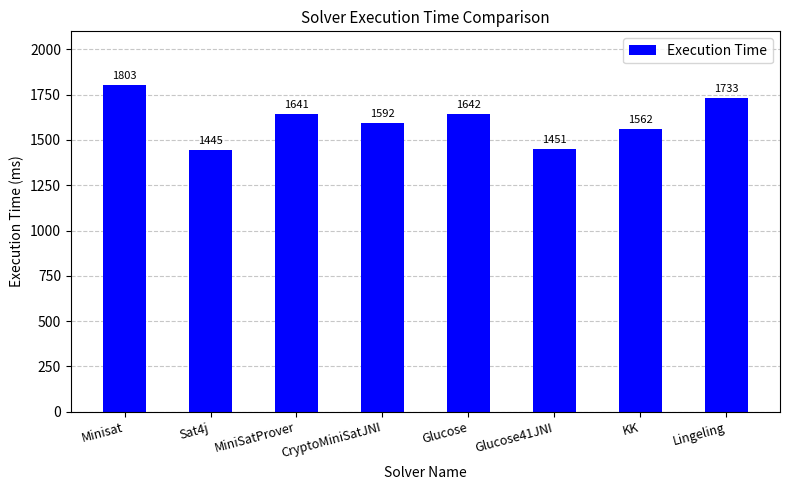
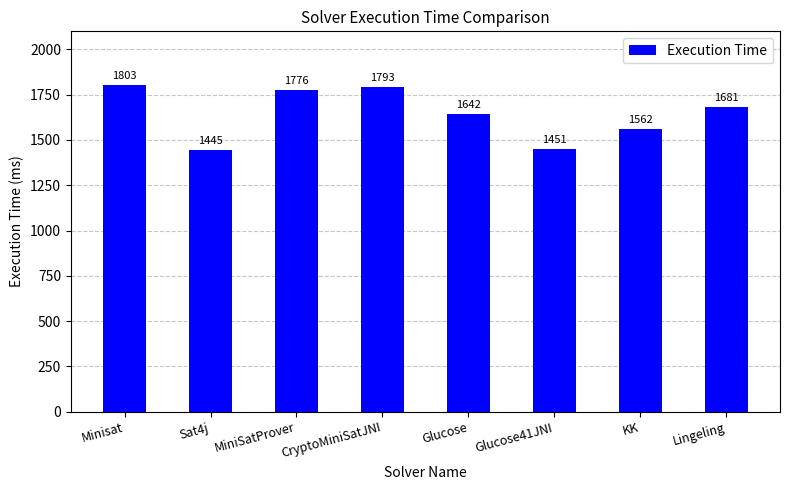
  {
    "Minisat": 1803,
    "Sat4j": 1445,
-   "MiniSatProver": 1641,
-   "CryptoMiniSatJNI": 1592,
+   "MiniSatProver": 1776,
+   "CryptoMiniSatJNI": 1793,
    "Glucose": 1642,
    "Glucose41JNI": 1451,
    "KK": 1562,
-   "Lingeling": 1733
+   "Lingeling": 1681
  }
